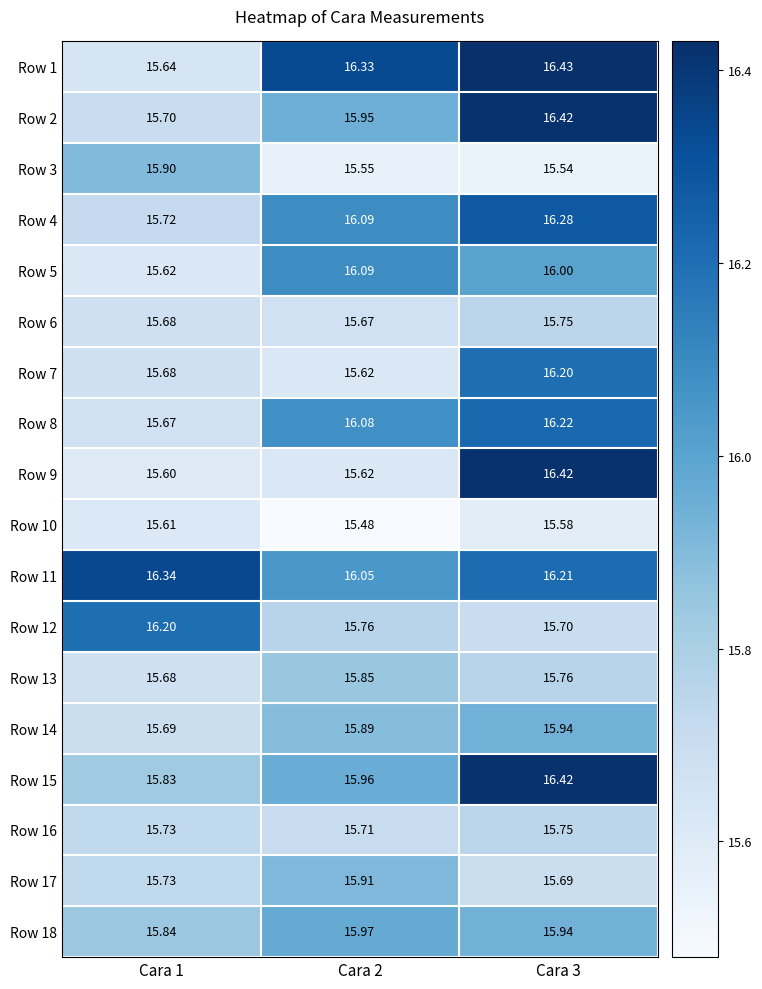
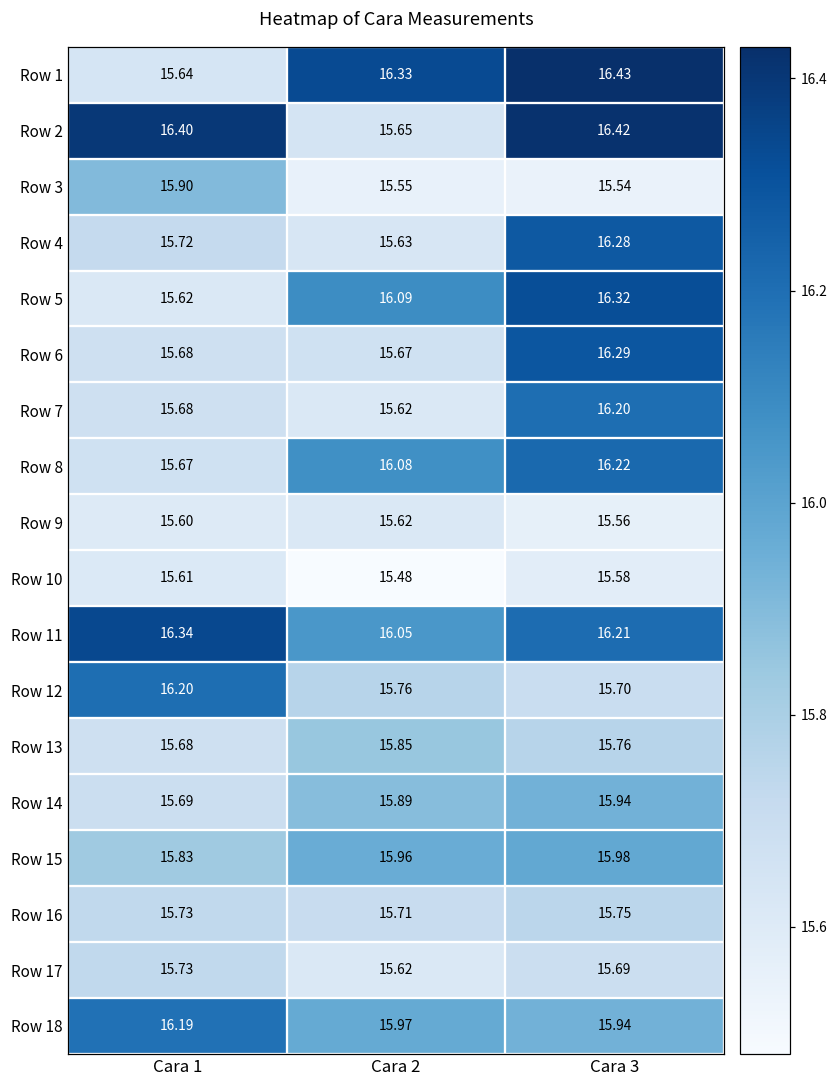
  {
    "Row 1": {
      "Cara 1": 15.64,
      "Cara 2": 16.33,
      "Cara 3": 16.43
    },
    "Row 2": {
-     "Cara 1": 15.70,
-     "Cara 2": 15.95,
+     "Cara 1": 16.40,
+     "Cara 2": 15.65,
      "Cara 3": 16.42
    },
    "Row 3": {
      "Cara 1": 15.90,
      "Cara 2": 15.55,
      "Cara 3": 15.54
    },
    "Row 4": {
      "Cara 1": 15.72,
-     "Cara 2": 16.09,
+     "Cara 2": 15.63,
      "Cara 3": 16.28
    },
    "Row 5": {
      "Cara 1": 15.62,
      "Cara 2": 16.09,
-     "Cara 3": 16.00
+     "Cara 3": 16.32
    },
    "Row 6": {
      "Cara 1": 15.68,
      "Cara 2": 15.67,
-     "Cara 3": 15.75
+     "Cara 3": 16.29
    },
    "Row 7": {
      "Cara 1": 15.68,
      "Cara 2": 15.62,
      "Cara 3": 16.20
    },
    "Row 8": {
      "Cara 1": 15.67,
      "Cara 2": 16.08,
      "Cara 3": 16.22
    },
    "Row 9": {
      "Cara 1": 15.60,
      "Cara 2": 15.62,
-     "Cara 3": 16.42
+     "Cara 3": 15.56
    },
    "Row 10": {
      "Cara 1": 15.61,
      "Cara 2": 15.48,
      "Cara 3": 15.58
    },
    "Row 11": {
      "Cara 1": 16.34,
      "Cara 2": 16.05,
      "Cara 3": 16.21
    },
    "Row 12": {
      "Cara 1": 16.20,
      "Cara 2": 15.76,
      "Cara 3": 15.70
    },
    "Row 13": {
      "Cara 1": 15.68,
      "Cara 2": 15.85,
      "Cara 3": 15.76
    },
    "Row 14": {
      "Cara 1": 15.69,
      "Cara 2": 15.89,
      "Cara 3": 15.94
    },
    "Row 15": {
      "Cara 1": 15.83,
      "Cara 2": 15.96,
-     "Cara 3": 16.42
+     "Cara 3": 15.98
    },
    "Row 16": {
      "Cara 1": 15.73,
      "Cara 2": 15.71,
      "Cara 3": 15.75
    },
    "Row 17": {
      "Cara 1": 15.73,
-     "Cara 2": 15.91,
+     "Cara 2": 15.62,
      "Cara 3": 15.69
    },
    "Row 18": {
-     "Cara 1": 15.84,
+     "Cara 1": 16.19,
      "Cara 2": 15.97,
      "Cara 3": 15.94
    }
  }
